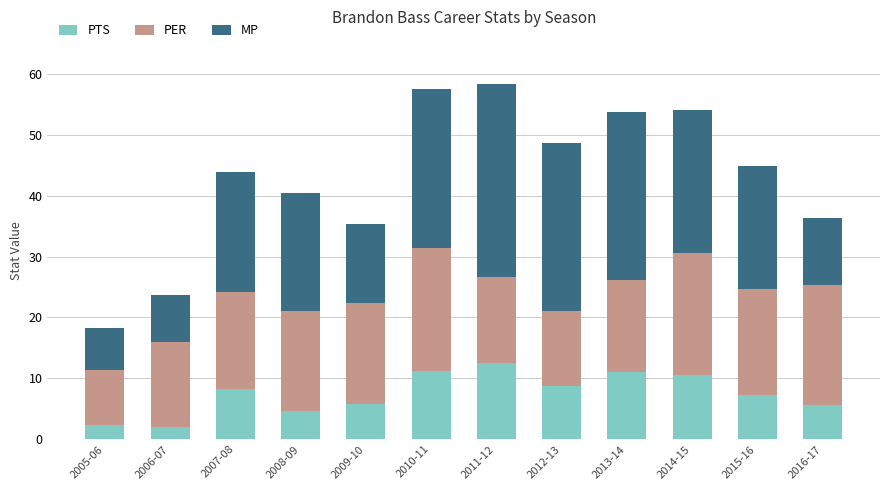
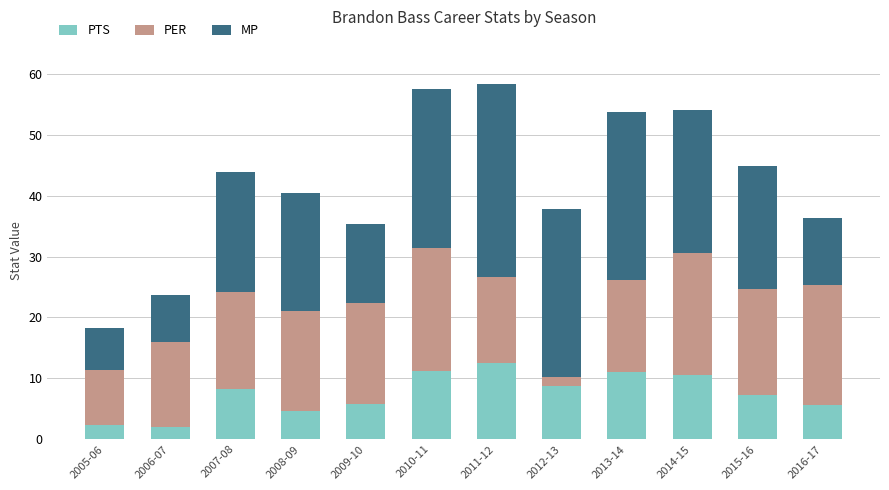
  {
    "PTS": {
      "2005-06": 2,
      "2006-07": 2,
      "2007-08": 8,
      "2008-09": 5,
      "2009-10": 6,
      "2010-11": 11,
      "2011-12": 13,
      "2012-13": 9,
      "2013-14": 11,
      "2014-15": 11,
      "2015-16": 7,
      "2016-17": 6
    },
    "PER": {
      "2005-06": 9,
      "2006-07": 14,
      "2007-08": 16,
      "2008-09": 16,
      "2009-10": 17,
      "2010-11": 20,
      "2011-12": 14,
-     "2012-13": 12,
+     "2012-13": 2,
      "2013-14": 15,
      "2014-15": 20,
      "2015-16": 17,
      "2016-17": 20
    },
    "MP": {
      "2005-06": 7,
      "2006-07": 8,
      "2007-08": 20,
      "2008-09": 19,
      "2009-10": 13,
      "2010-11": 26,
      "2011-12": 32,
      "2012-13": 28,
      "2013-14": 28,
      "2014-15": 24,
      "2015-16": 20,
      "2016-17": 11
    }
  }
